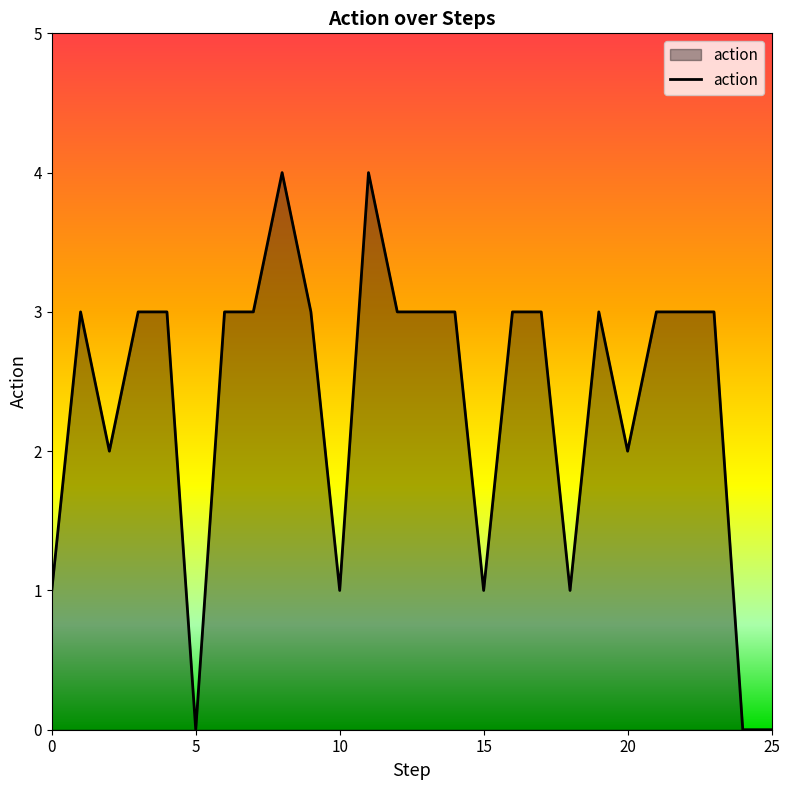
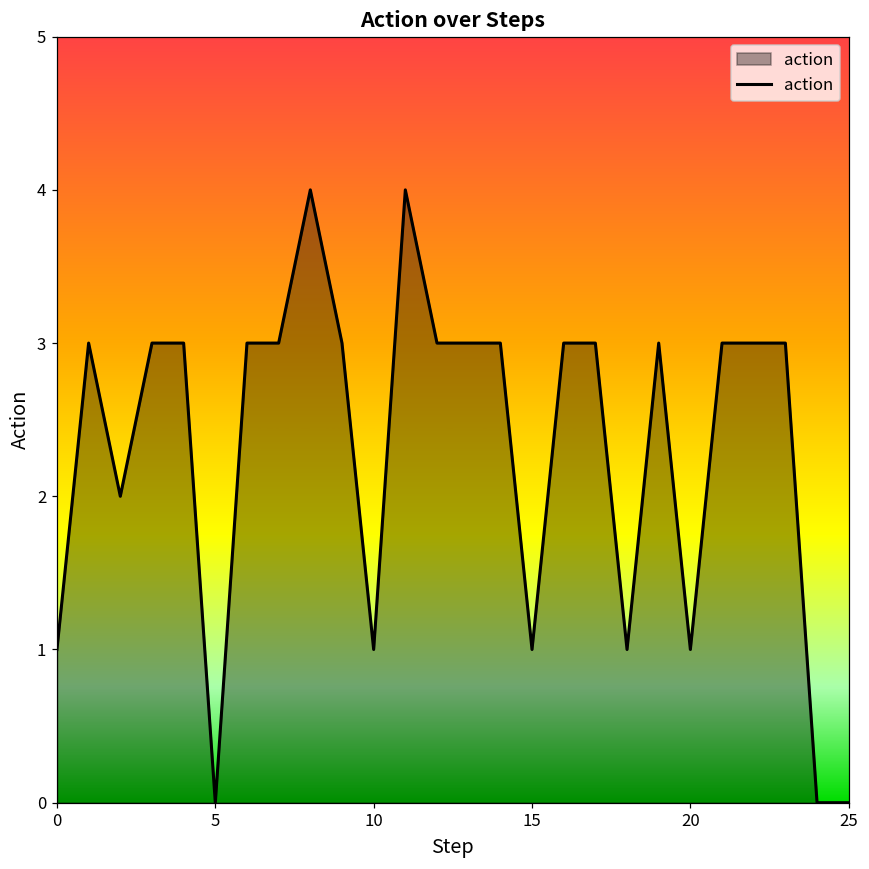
  {
    "0": 1,
    "5": 0,
    "10": 1,
    "15": 1,
-   "20": 2,
+   "20": 1,
    "25": 0
  }
